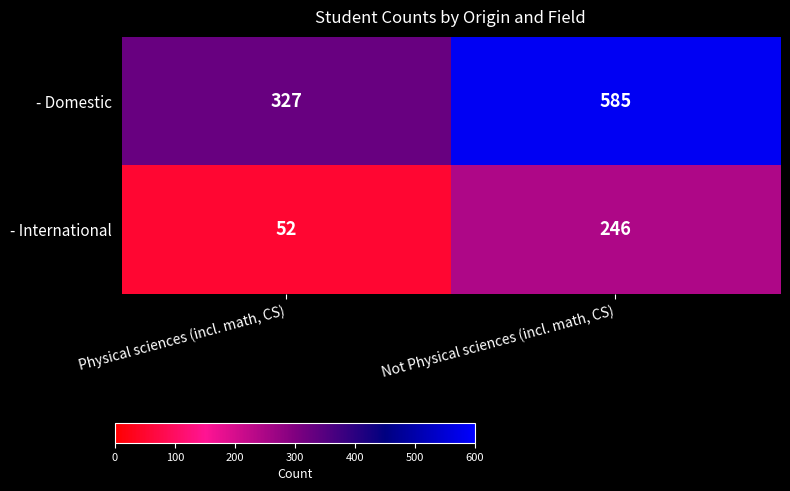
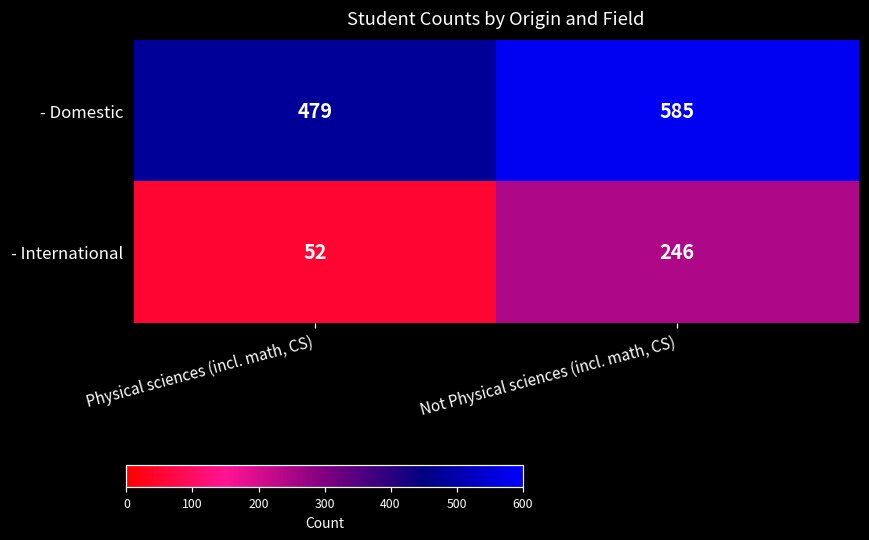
  {
    "- Domestic": {
-     "Physical sciences (incl. math, CS)": 327,
+     "Physical sciences (incl. math, CS)": 479,
      "Not Physical sciences (incl. math, CS)": 585
    },
    "- International": {
      "Physical sciences (incl. math, CS)": 52,
      "Not Physical sciences (incl. math, CS)": 246
    }
  }
